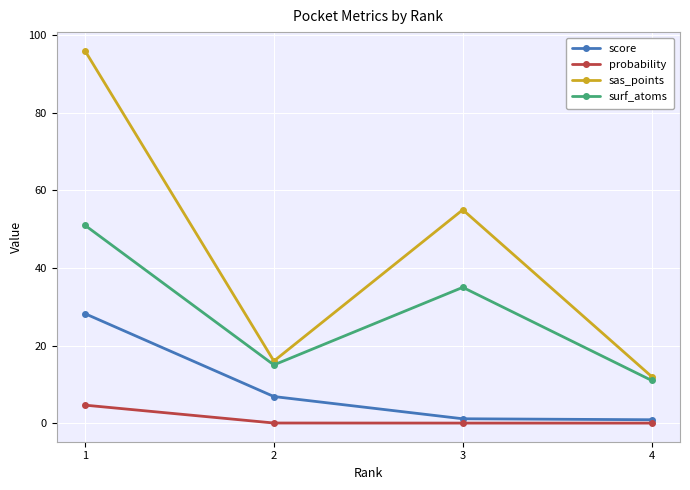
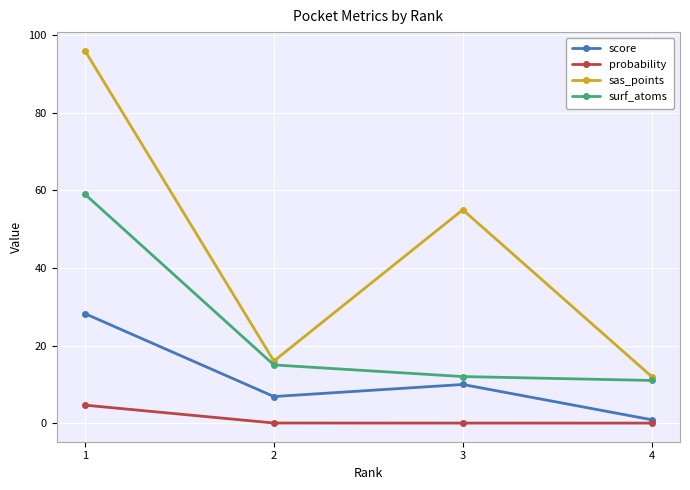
  {
    "score": {
      "1": 28,
      "2": 7,
-     "3": 1,
+     "3": 10,
      "4": 1
    },
    "probability": {
      "1": 5,
      "2": 0,
      "3": 0,
      "4": 0
    },
    "sas_points": {
      "1": 96,
      "2": 16,
      "3": 55,
      "4": 12
    },
    "surf_atoms": {
-     "1": 51,
+     "1": 59,
      "2": 15,
-     "3": 35,
+     "3": 12,
      "4": 11
    }
  }
